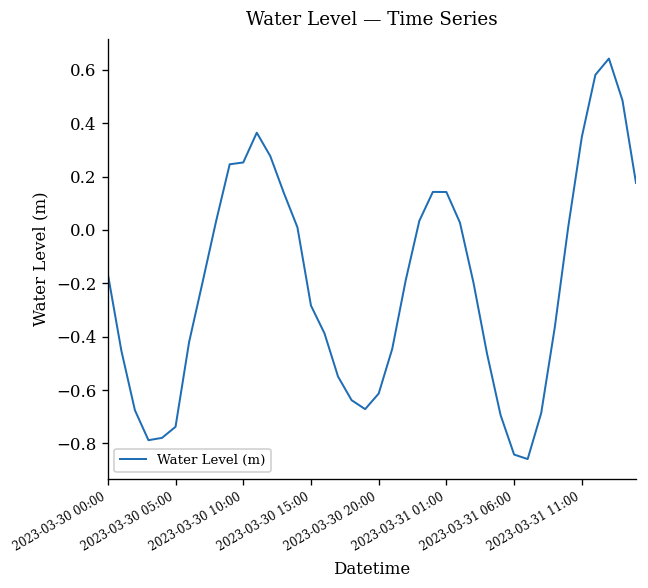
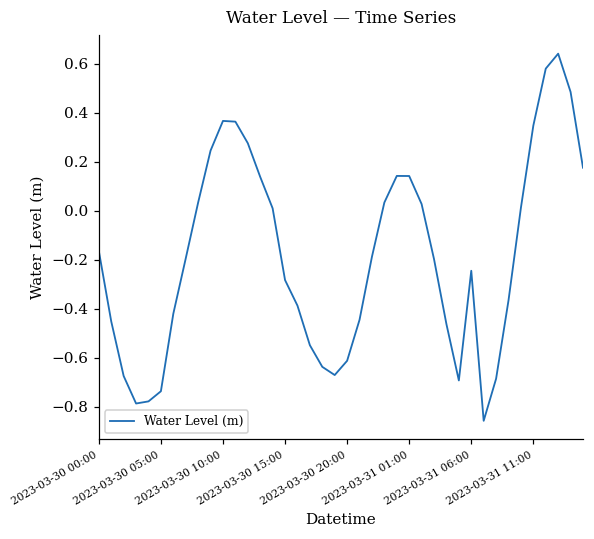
  {
    "2023-03-30 00:00": -0.16,
    "2023-03-30 05:00": -0.74,
-   "2023-03-30 10:00": 0.25,
+   "2023-03-30 10:00": 0.37,
    "2023-03-30 15:00": -0.28,
    "2023-03-30 20:00": -0.61,
    "2023-03-31 01:00": 0.14,
-   "2023-03-31 06:00": -0.84,
+   "2023-03-31 06:00": -0.25,
    "2023-03-31 11:00": 0.35
  }
